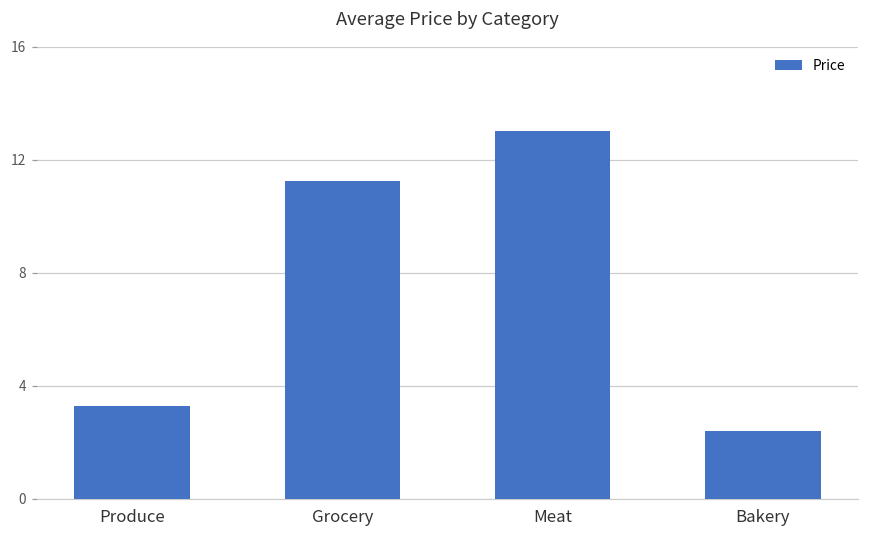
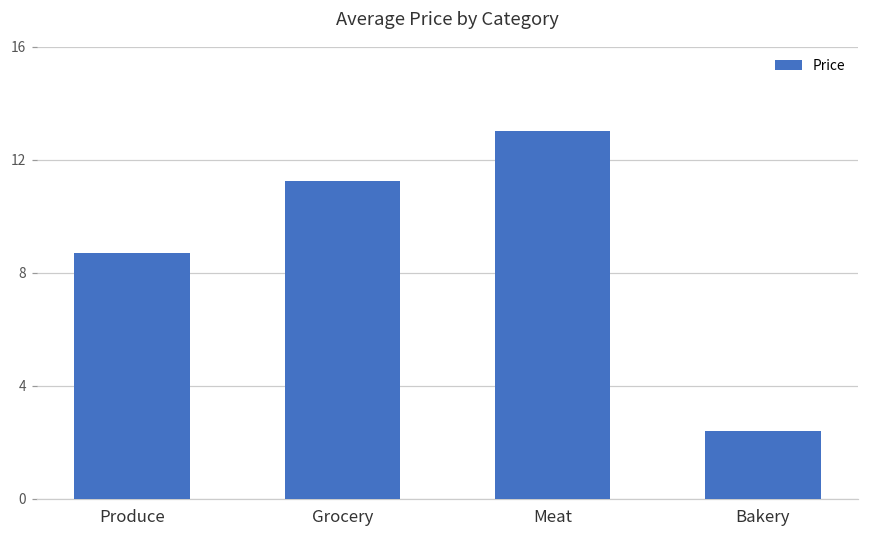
  {
-   "Produce": 3.3,
+   "Produce": 8.7,
    "Grocery": 11.2,
    "Meat": 13.0,
    "Bakery": 2.4
  }
